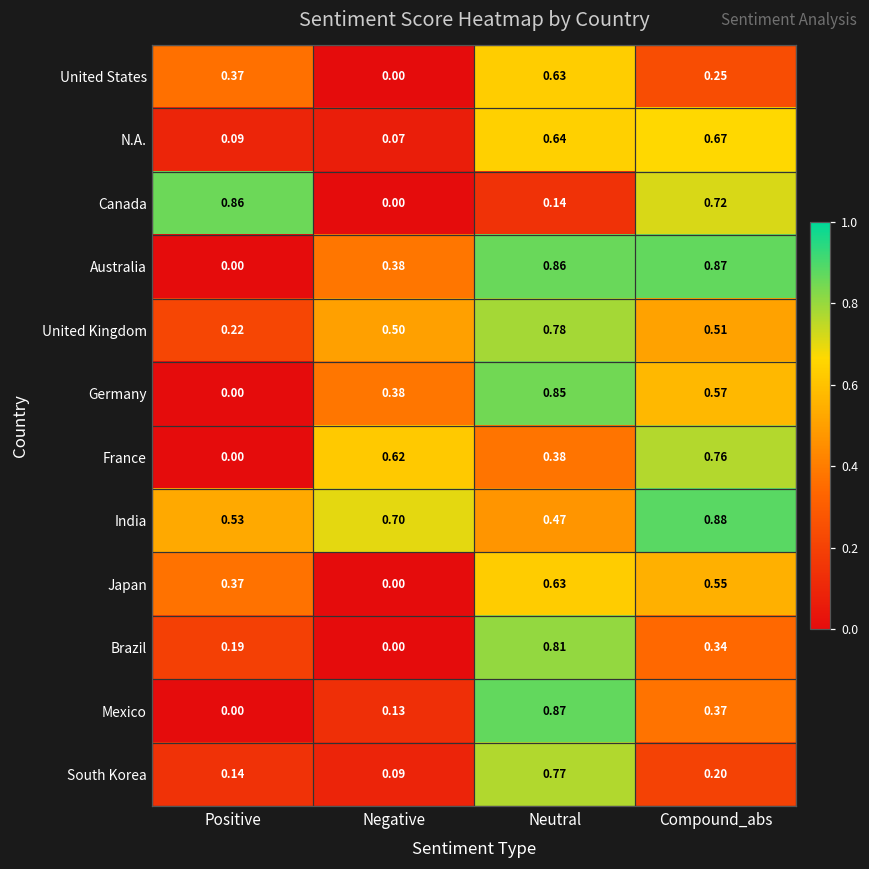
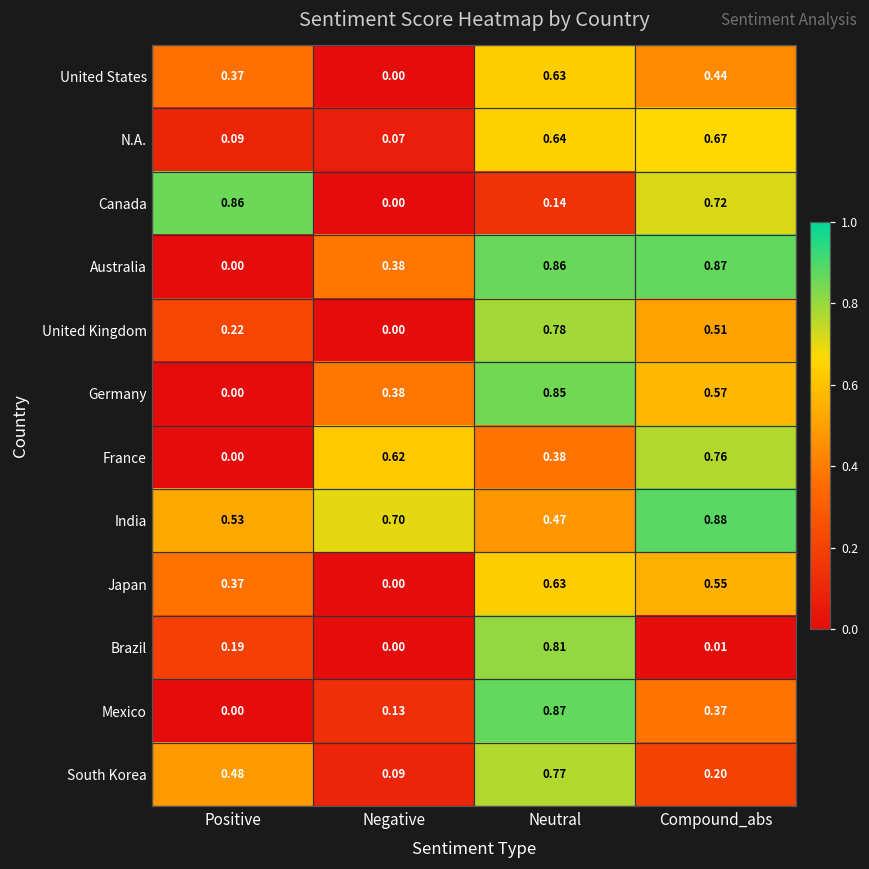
  {
    "United States": {
      "Positive": 0.37,
      "Negative": 0.00,
      "Neutral": 0.63,
-     "Compound_abs": 0.25
+     "Compound_abs": 0.44
    },
    "N.A.": {
      "Positive": 0.09,
      "Negative": 0.07,
      "Neutral": 0.64,
      "Compound_abs": 0.67
    },
    "Canada": {
      "Positive": 0.86,
      "Negative": 0.00,
      "Neutral": 0.14,
      "Compound_abs": 0.72
    },
    "Australia": {
      "Positive": 0.00,
      "Negative": 0.38,
      "Neutral": 0.86,
      "Compound_abs": 0.87
    },
    "United Kingdom": {
      "Positive": 0.22,
-     "Negative": 0.50,
+     "Negative": 0.00,
      "Neutral": 0.78,
      "Compound_abs": 0.51
    },
    "Germany": {
      "Positive": 0.00,
      "Negative": 0.38,
      "Neutral": 0.85,
      "Compound_abs": 0.57
    },
    "France": {
      "Positive": 0.00,
      "Negative": 0.62,
      "Neutral": 0.38,
      "Compound_abs": 0.76
    },
    "India": {
      "Positive": 0.53,
      "Negative": 0.70,
      "Neutral": 0.47,
      "Compound_abs": 0.88
    },
    "Japan": {
      "Positive": 0.37,
      "Negative": 0.00,
      "Neutral": 0.63,
      "Compound_abs": 0.55
    },
    "Brazil": {
      "Positive": 0.19,
      "Negative": 0.00,
      "Neutral": 0.81,
-     "Compound_abs": 0.34
+     "Compound_abs": 0.01
    },
    "Mexico": {
      "Positive": 0.00,
      "Negative": 0.13,
      "Neutral": 0.87,
      "Compound_abs": 0.37
    },
    "South Korea": {
-     "Positive": 0.14,
+     "Positive": 0.48,
      "Negative": 0.09,
      "Neutral": 0.77,
      "Compound_abs": 0.20
    }
  }
